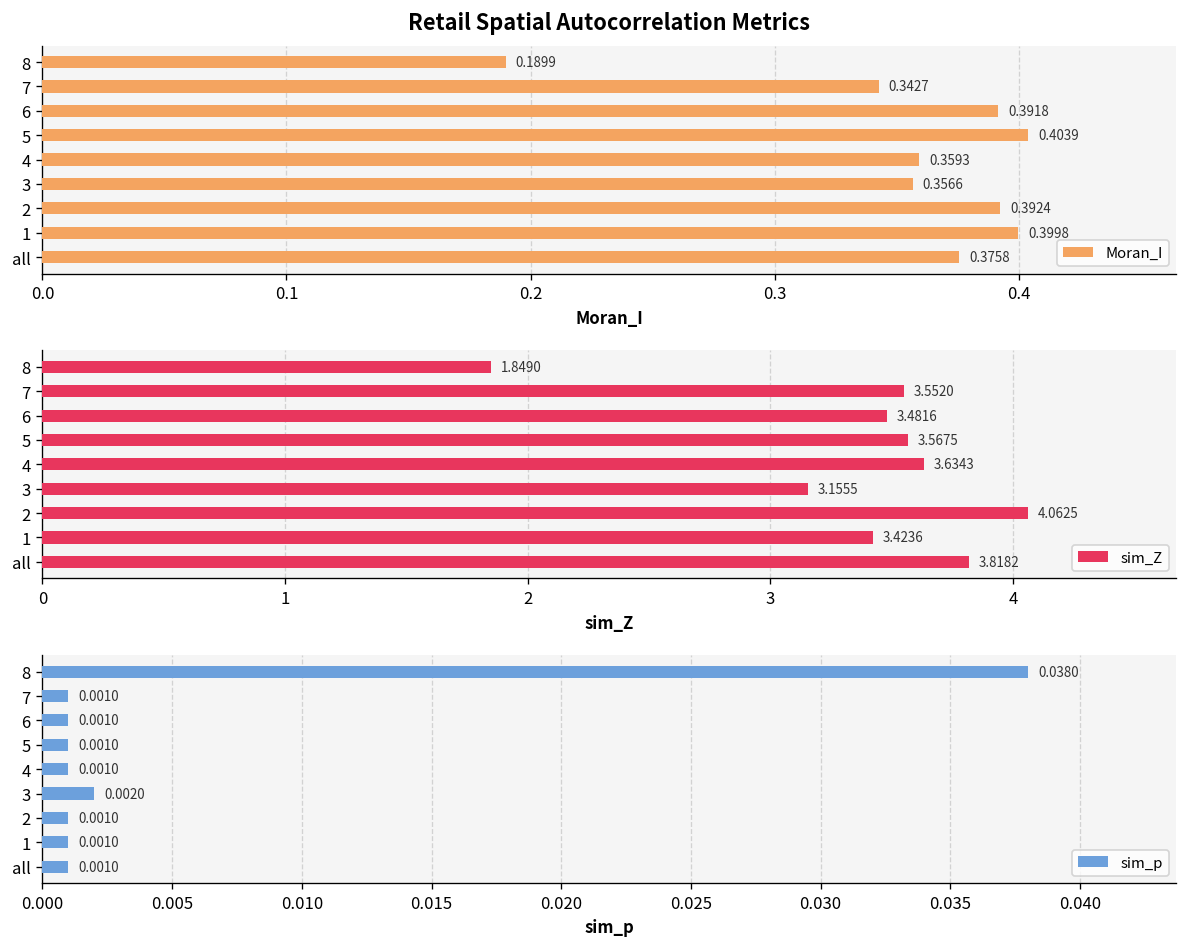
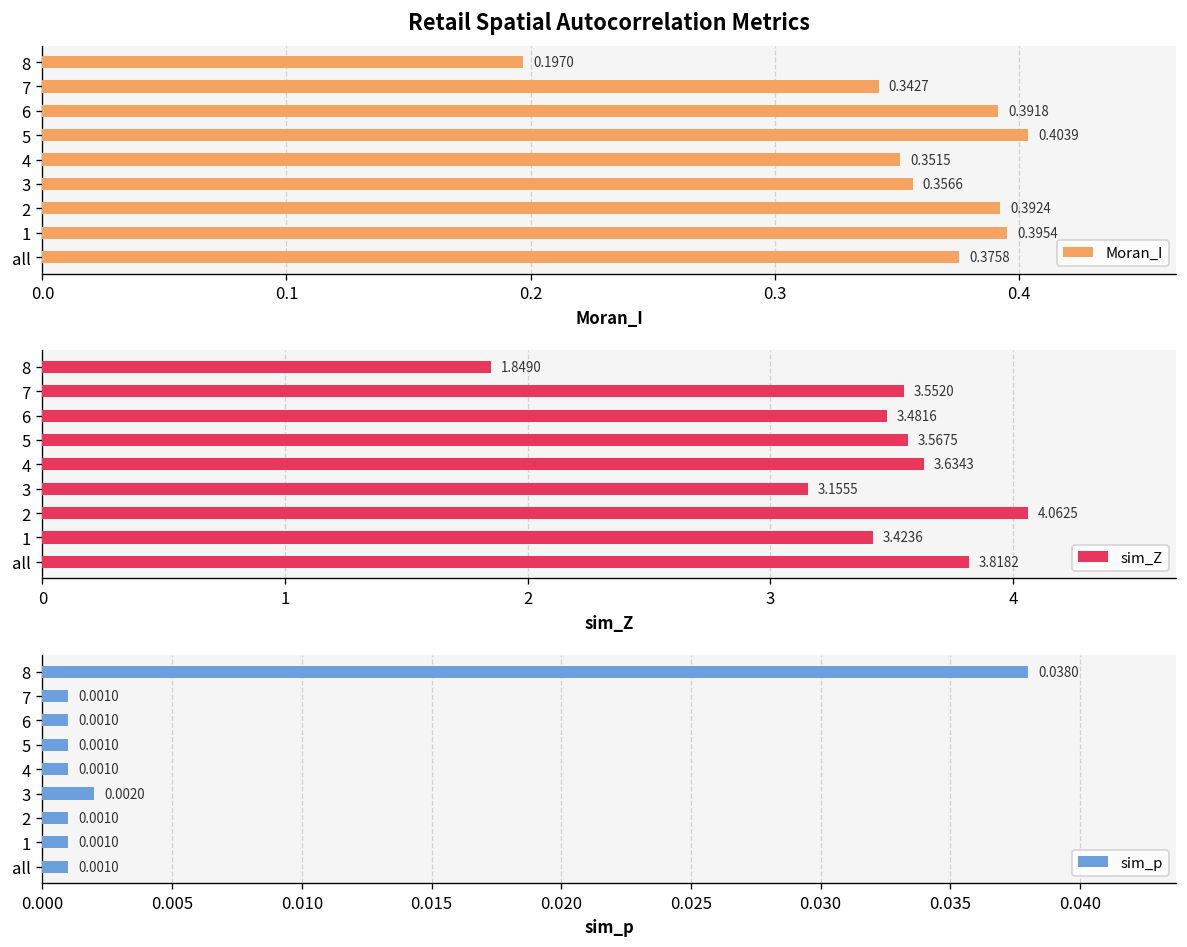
  {
    "Retail Spatial Autocorrelation Metrics": {
-     "8": 0.1899,
+     "8": 0.1970,
      "7": 0.3427,
      "6": 0.3918,
      "5": 0.4039,
-     "4": 0.3593,
+     "4": 0.3515,
      "3": 0.3566,
      "2": 0.3924,
-     "1": 0.3998,
+     "1": 0.3954,
      "all": 0.3758
    }
  }
